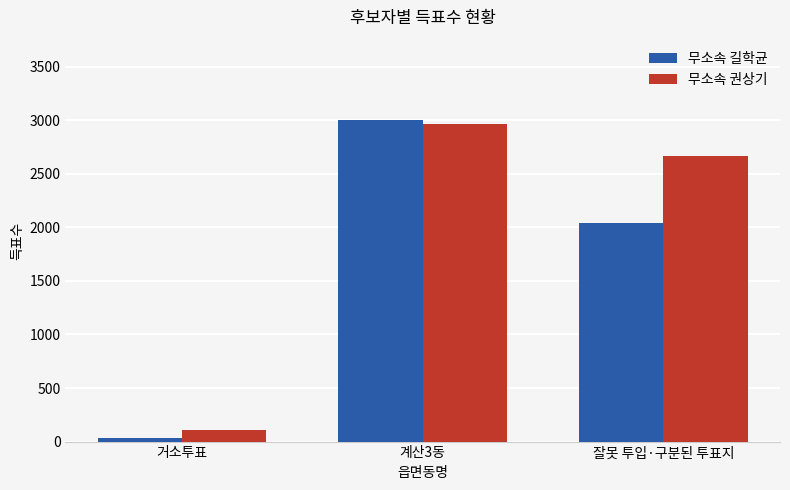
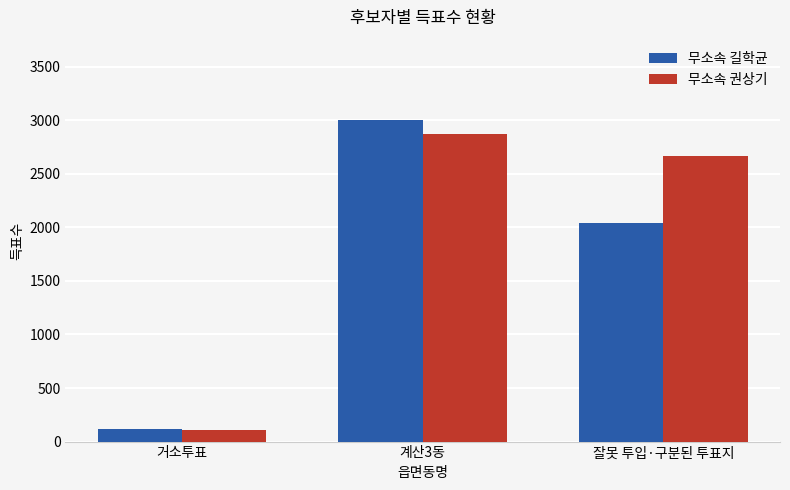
  {
    "무소속 길학균": {
-     "거소투표": 40,
+     "거소투표": 120,
      "계산3동": 3000,
      "잘못 투입·구분된 투표지": 2040
    },
    "무소속 권상기": {
      "거소투표": 110,
-     "계산3동": 2970,
+     "계산3동": 2870,
      "잘못 투입·구분된 투표지": 2670
    }
  }
